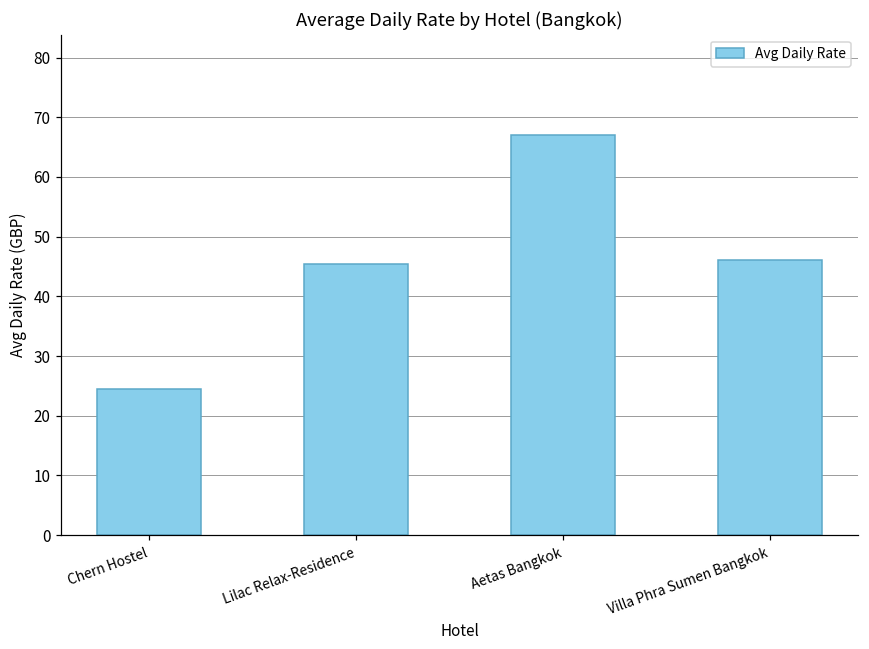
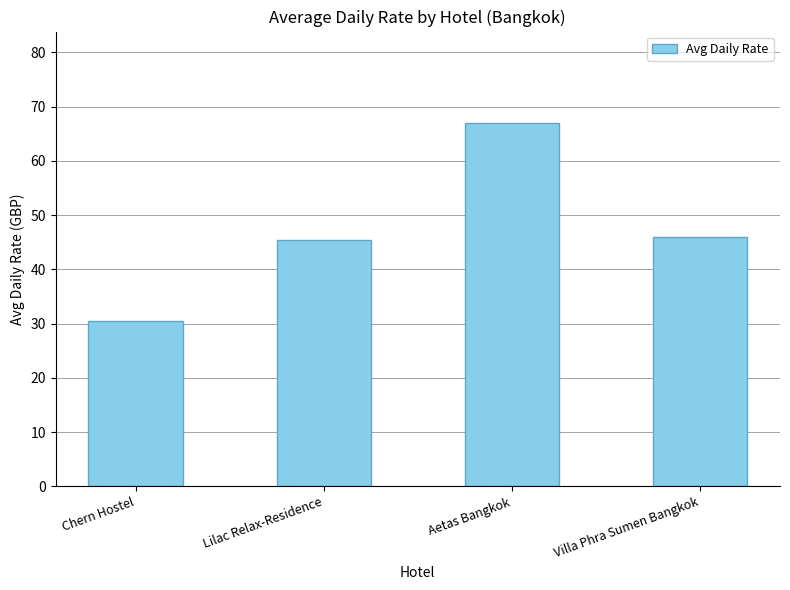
  {
-   "Chern Hostel": 24,
+   "Chern Hostel": 30,
    "Lilac Relax-Residence": 45,
    "Aetas Bangkok": 67,
    "Villa Phra Sumen Bangkok": 46
  }
